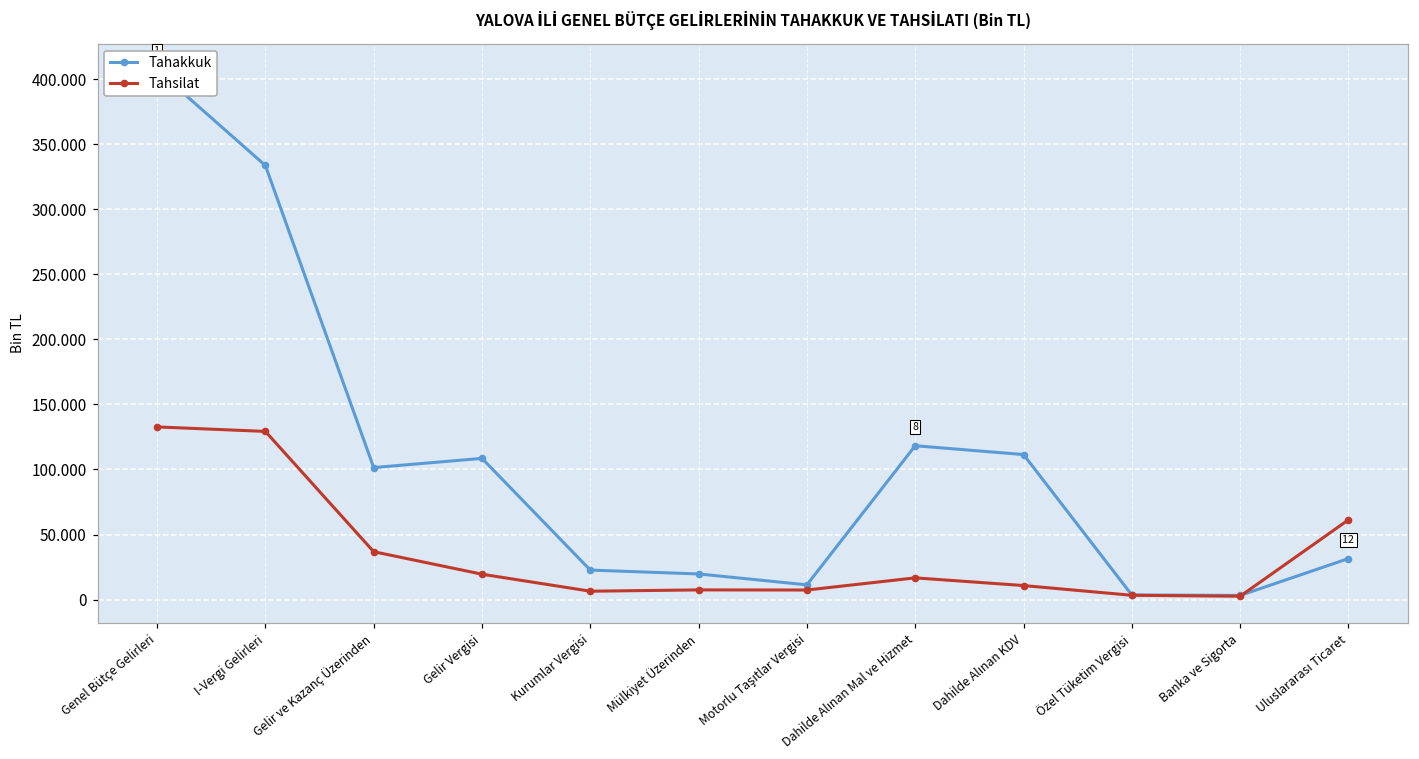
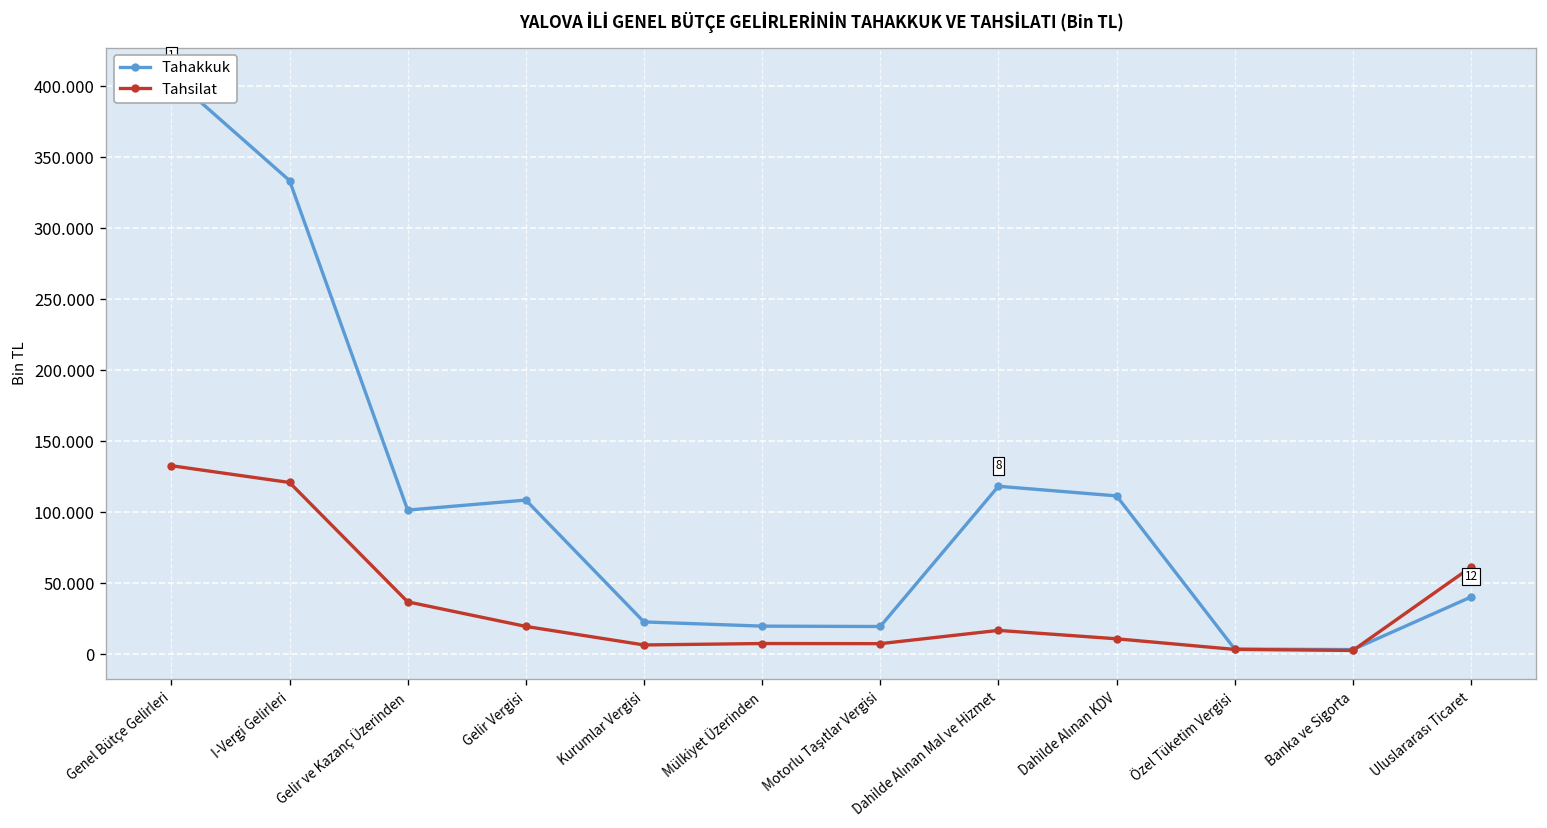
  {
    "Tahakkuk": {
      "I-Vergi Gelirleri": 334,
      "Gelir ve Kazanç Üzerinden": 101,
      "Gelir Vergisi": 109,
      "Kurumlar Vergisi": 23,
      "Mülkiyet Üzerinden": 20,
-     "Motorlu Taşıtlar Vergisi": 11,
+     "Motorlu Taşıtlar Vergisi": 19,
      "Dahilde Alınan KDV": 111,
-     "Uluslararası Ticaret": 32
+     "Uluslararası Ticaret": 40
    },
    "Tahsilat": {
      "Genel Bütçe Gelirleri": 133,
-     "I-Vergi Gelirleri": 129,
+     "I-Vergi Gelirleri": 121,
      "Gelir ve Kazanç Üzerinden": 37,
      "Gelir Vergisi": 20,
      "Kurumlar Vergisi": 6,
      "Mülkiyet Üzerinden": 7,
      "Motorlu Taşıtlar Vergisi": 7,
      "Dahilde Alınan Mal ve Hizmet": 17,
      "Dahilde Alınan KDV": 11,
      "Uluslararası Ticaret": 61
    }
  }
